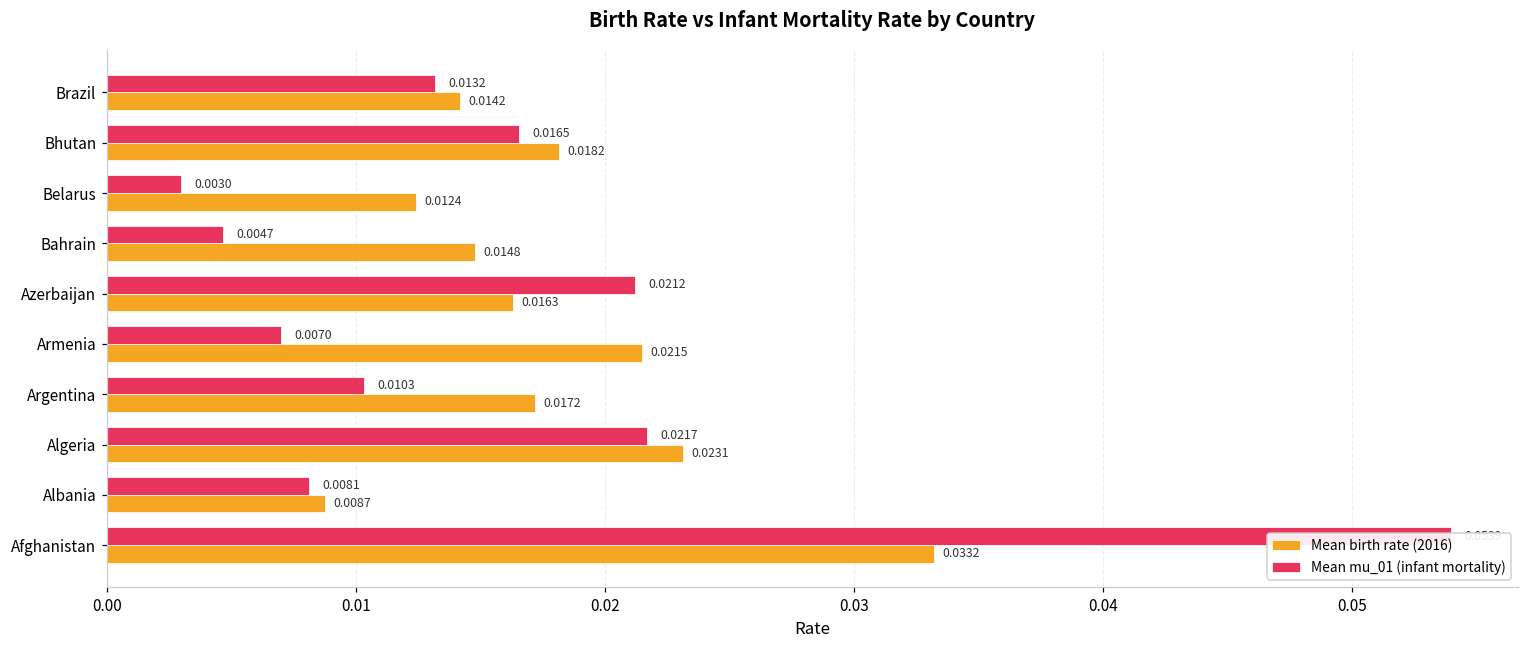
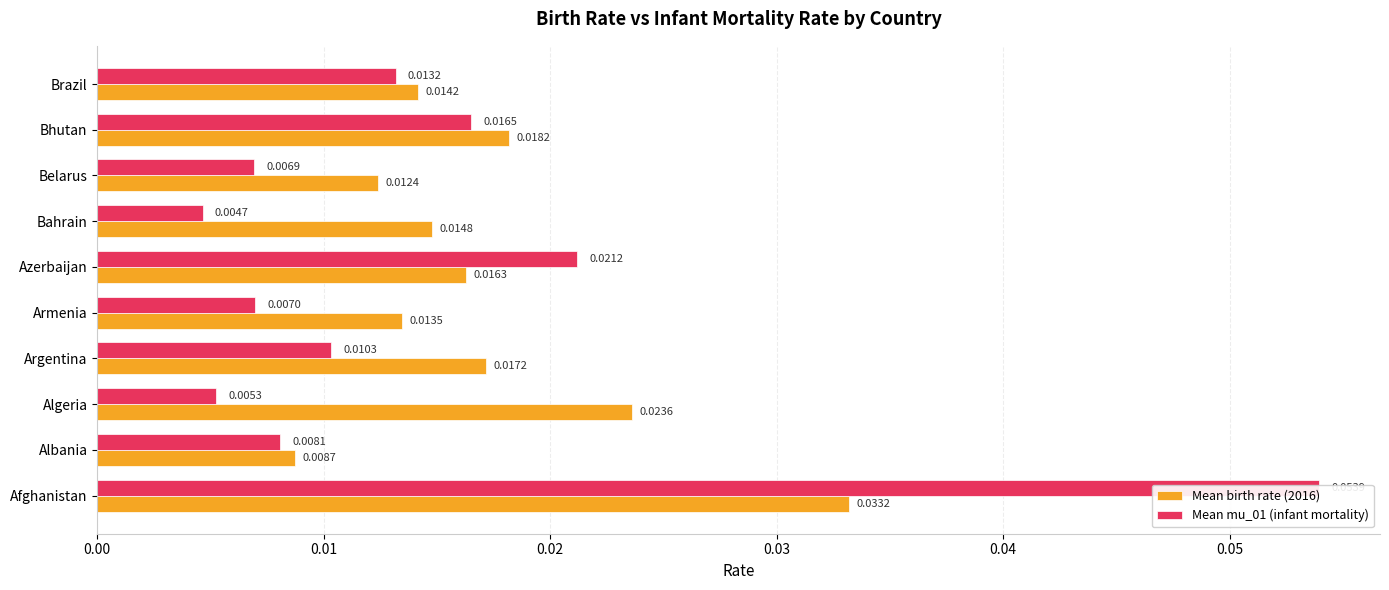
  {
    "Mean birth rate (2016)": {
      "Brazil": 0.0142,
      "Bhutan": 0.0182,
      "Belarus": 0.0124,
      "Bahrain": 0.0148,
      "Azerbaijan": 0.0163,
-     "Armenia": 0.0215,
+     "Armenia": 0.0135,
      "Argentina": 0.0172,
-     "Algeria": 0.0231,
+     "Algeria": 0.0236,
      "Albania": 0.0087,
      "Afghanistan": 0.0332
    },
    "Mean mu_01 (infant mortality)": {
      "Brazil": 0.0132,
      "Bhutan": 0.0165,
-     "Belarus": 0.0030,
+     "Belarus": 0.0069,
      "Bahrain": 0.0047,
      "Azerbaijan": 0.0212,
      "Armenia": 0.0070,
      "Argentina": 0.0103,
-     "Algeria": 0.0217,
+     "Algeria": 0.0053,
      "Albania": 0.0081
    }
  }
